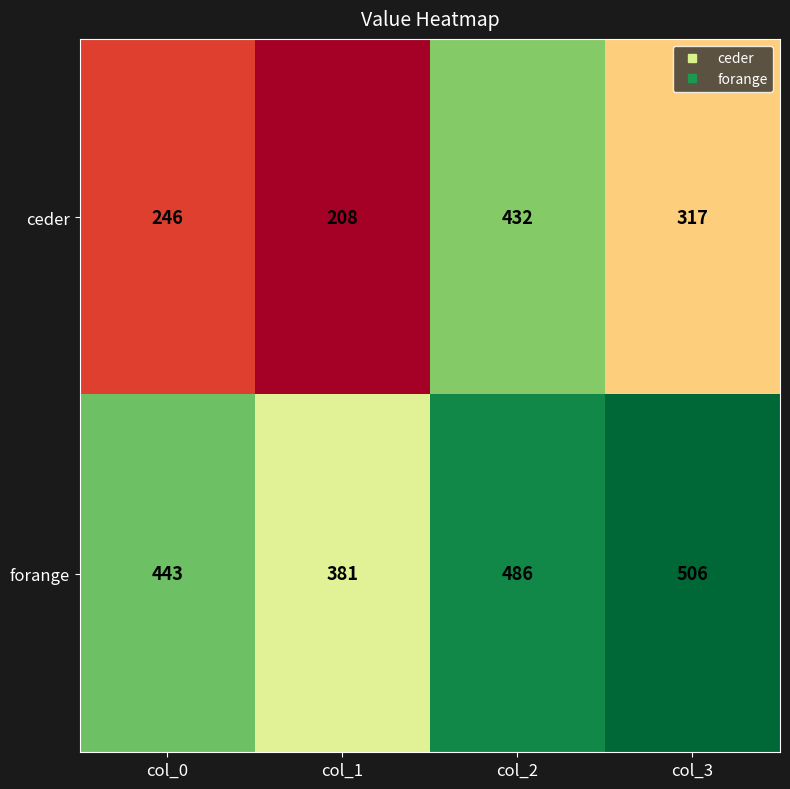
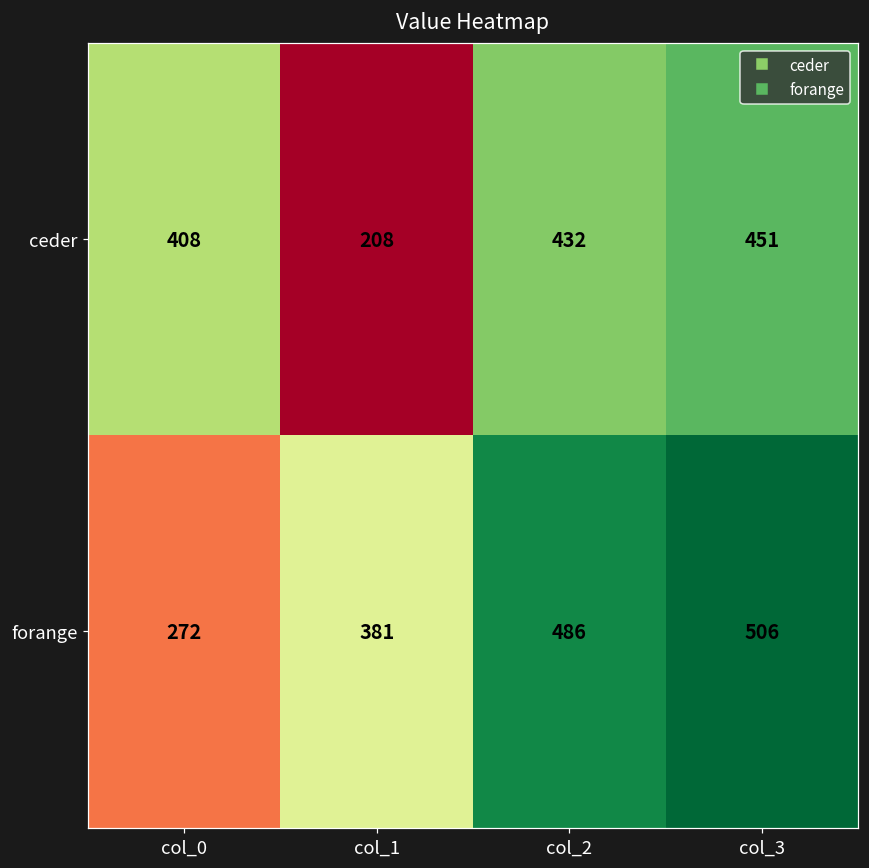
  {
    "ceder": {
-     "col_0": 246,
+     "col_0": 408,
      "col_1": 208,
      "col_2": 432,
-     "col_3": 317
+     "col_3": 451
    },
    "forange": {
-     "col_0": 443,
+     "col_0": 272,
      "col_1": 381,
      "col_2": 486,
      "col_3": 506
    }
  }
